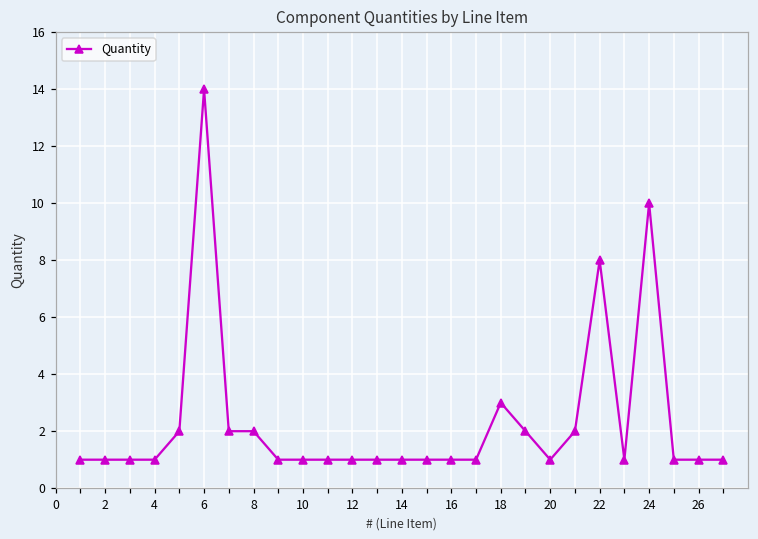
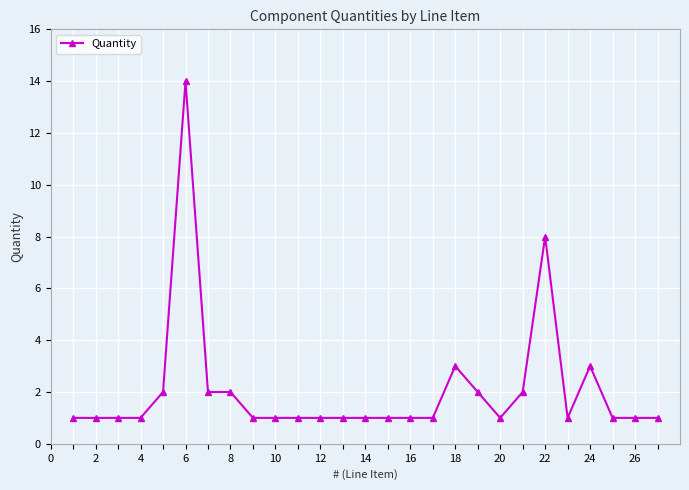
  {
    "2": 1,
    "4": 1,
    "6": 14,
    "8": 2,
    "10": 1,
    "12": 1,
    "14": 1,
    "16": 1,
    "18": 3,
    "20": 1,
    "22": 8,
-   "24": 10,
+   "24": 3,
    "26": 1
  }
